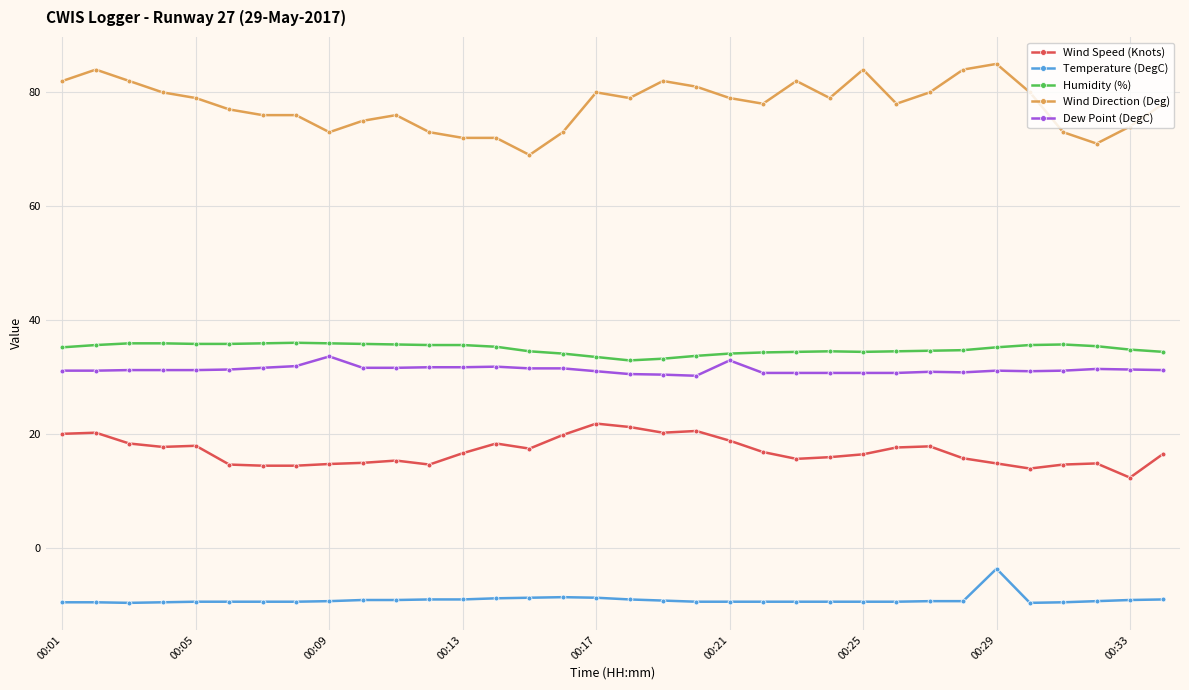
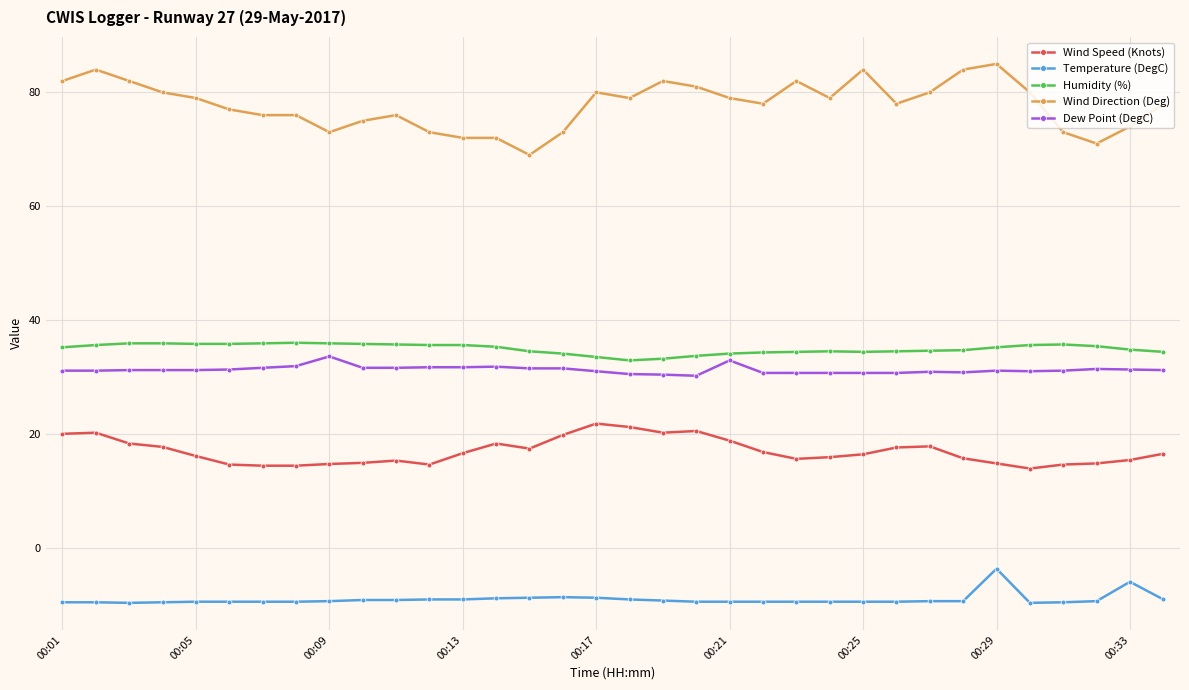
  {
    "Wind Speed (Knots)": {
      "00:01": 20,
-     "00:05": 18,
+     "00:05": 16,
      "00:09": 15,
      "00:13": 17,
      "00:17": 22,
      "00:21": 19,
      "00:25": 16,
      "00:29": 15,
-     "00:33": 12
+     "00:33": 15
    },
    "Temperature (DegC)": {
      "00:01": -10,
      "00:05": -10,
      "00:09": -9,
      "00:13": -9,
      "00:17": -9,
      "00:21": -10,
      "00:25": -10,
      "00:29": -4,
-     "00:33": -9
+     "00:33": -6
    },
    "Humidity (%)": {
      "00:01": 35,
      "00:05": 36,
      "00:09": 36,
      "00:13": 36,
      "00:17": 34,
      "00:21": 34,
      "00:25": 34,
      "00:29": 35,
      "00:33": 35
    },
    "Wind Direction (Deg)": {
      "00:01": 82,
      "00:05": 79,
      "00:09": 73,
      "00:13": 72,
      "00:17": 80,
      "00:21": 79,
      "00:25": 84,
      "00:29": 85
    },
    "Dew Point (DegC)": {
      "00:01": 31,
      "00:05": 31,
      "00:09": 34,
      "00:13": 32,
      "00:17": 31,
      "00:21": 33,
      "00:25": 31,
      "00:29": 31,
      "00:33": 31
    }
  }
